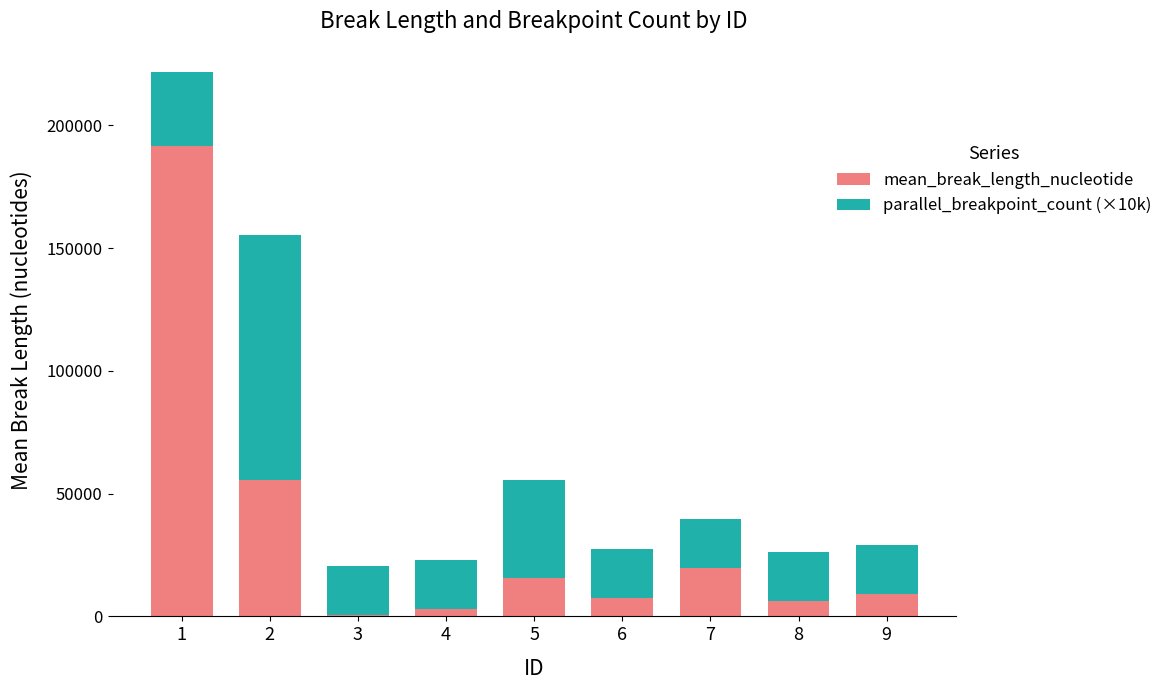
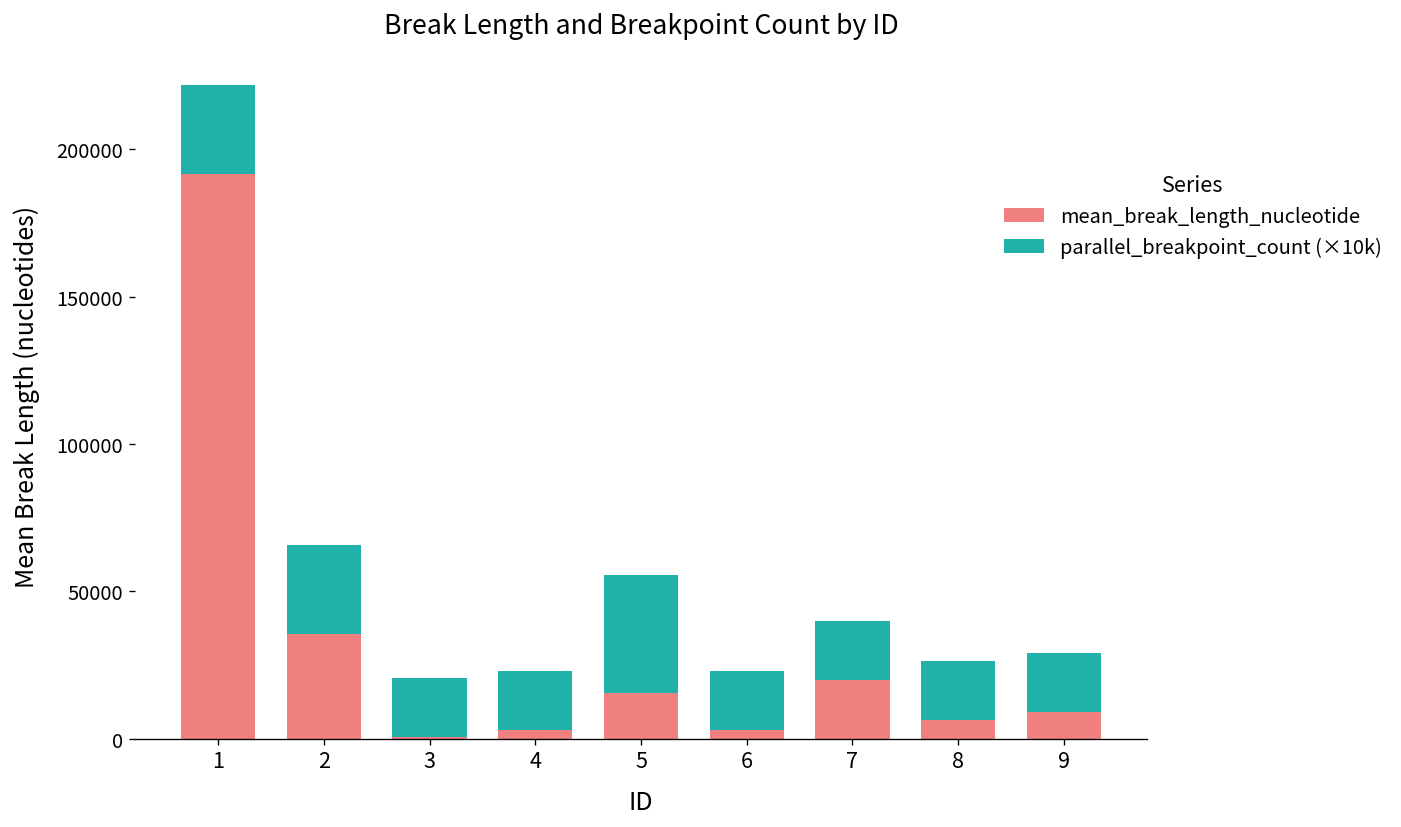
  {
    "mean_break_length_nucleotide": {
      "1": 192000,
-     "2": 55000,
+     "2": 36000,
      "4": 3000,
      "5": 16000,
-     "6": 7000,
+     "6": 3000,
      "7": 20000,
      "8": 6000,
      "9": 9000
    },
    "parallel_breakpoint_count (×10k)": {
      "1": 30000,
-     "2": 100000,
+     "2": 30000,
      "3": 20000,
      "4": 20000,
      "5": 40000,
      "6": 20000,
      "7": 20000,
      "8": 20000,
      "9": 20000
    }
  }
